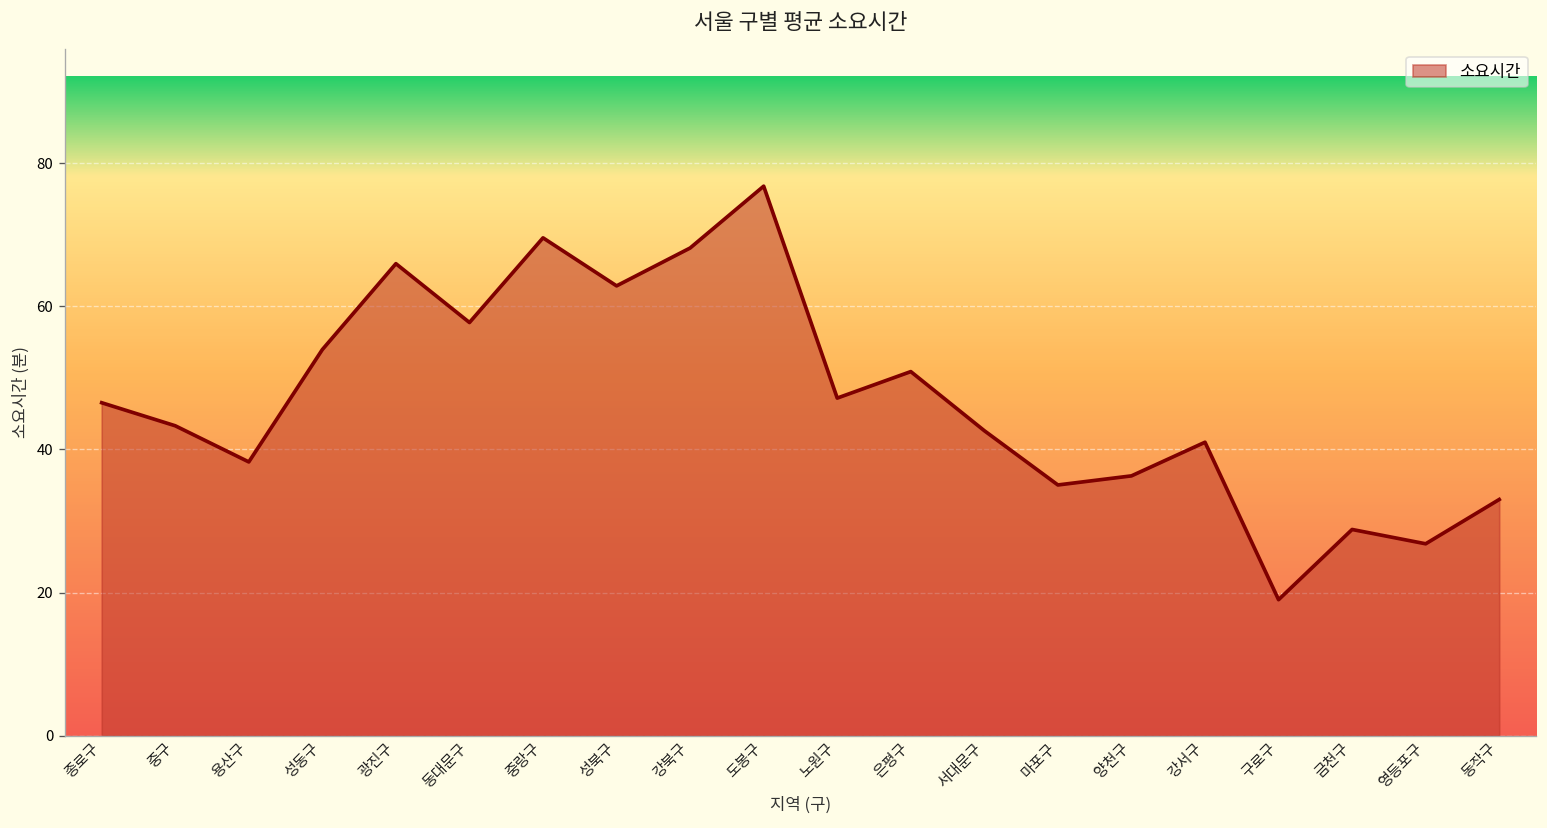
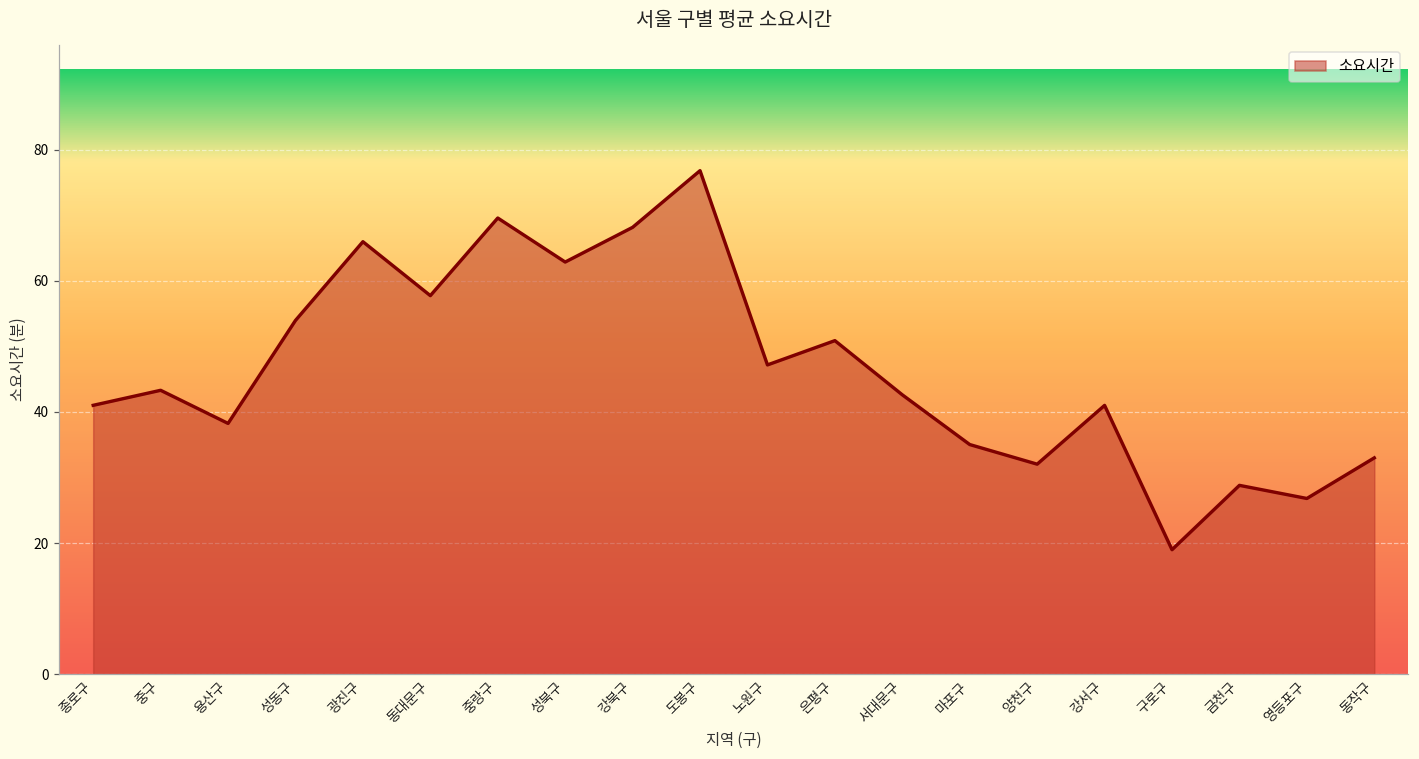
  {
-   "종로구": 47,
+   "종로구": 41,
    "중구": 43,
    "용산구": 38,
    "성동구": 54,
    "광진구": 66,
    "동대문구": 58,
    "중랑구": 70,
    "성북구": 63,
    "강북구": 68,
    "도봉구": 77,
    "노원구": 47,
    "은평구": 51,
    "서대문구": 43,
    "마포구": 35,
-   "양천구": 36,
+   "양천구": 32,
    "강서구": 41,
    "구로구": 19,
    "금천구": 29,
    "영등포구": 27,
    "동작구": 33
  }
